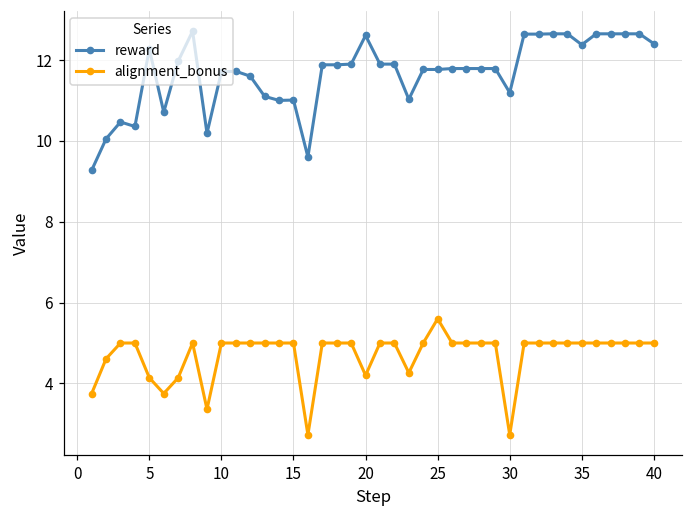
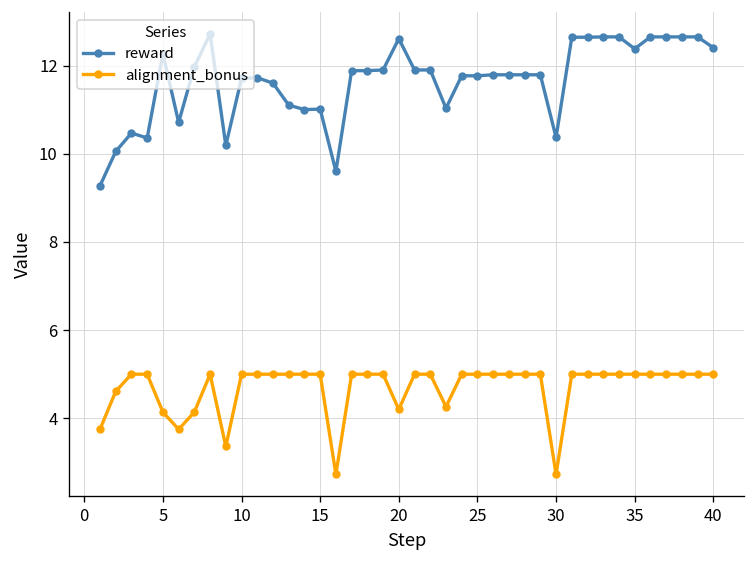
  {
    "reward": {
      "15": 11.0,
      "20": 12.6,
      "25": 11.8,
-     "30": 11.2,
+     "30": 10.4,
      "35": 12.4,
      "40": 12.4
    },
    "alignment_bonus": {
      "5": 4.1,
      "10": 5.0,
      "15": 5.0,
      "20": 4.2,
-     "25": 5.6,
+     "25": 5.0,
      "30": 2.7,
      "35": 5.0,
      "40": 5.0
    }
  }
